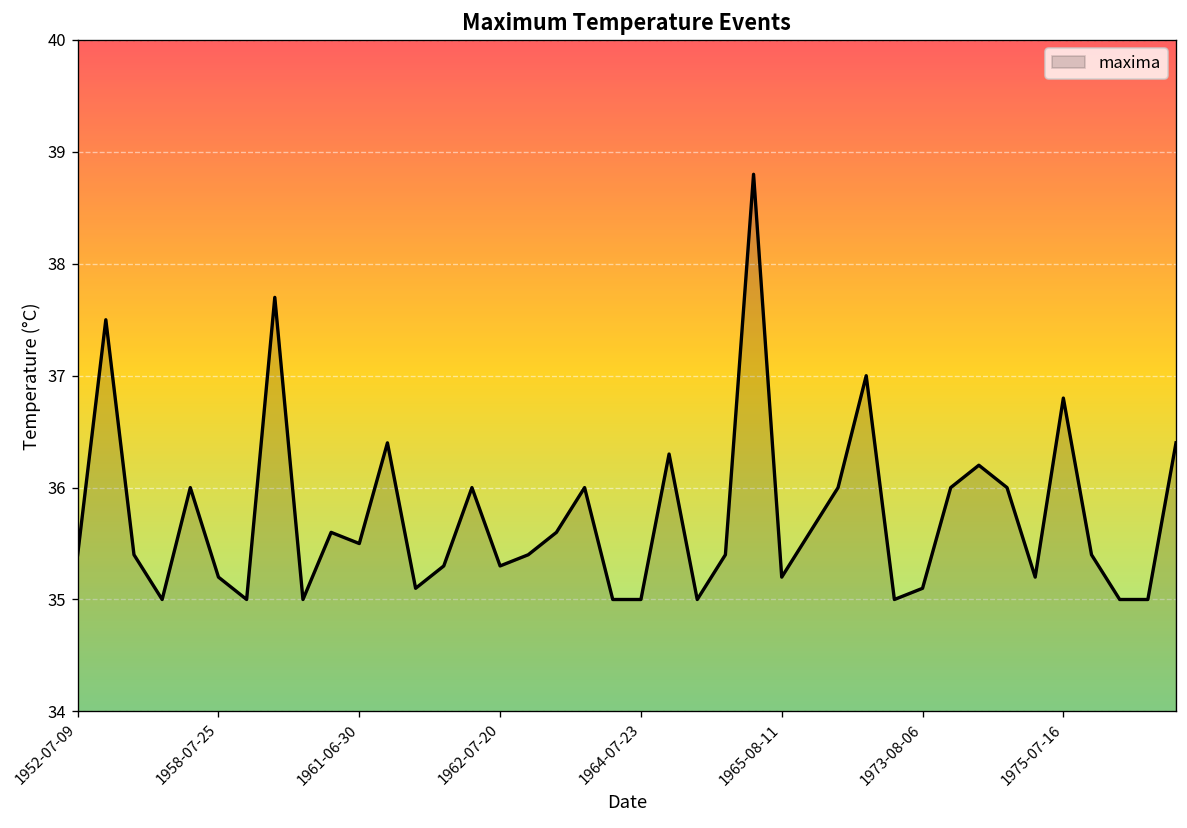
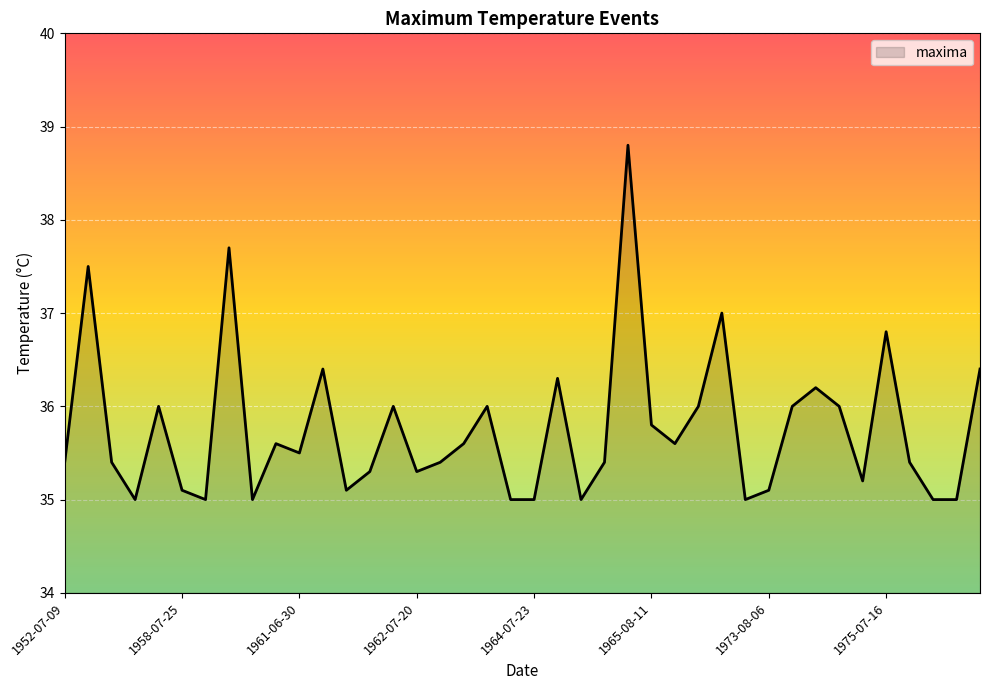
  {
    "1952-07-09": 35.4,
-   "1958-07-25": 35.2,
+   "1958-07-25": 35.1,
    "1961-06-30": 35.5,
    "1962-07-20": 35.3,
    "1964-07-23": 35.0,
-   "1965-08-11": 35.2,
+   "1965-08-11": 35.8,
    "1973-08-06": 35.1,
    "1975-07-16": 36.8
  }
